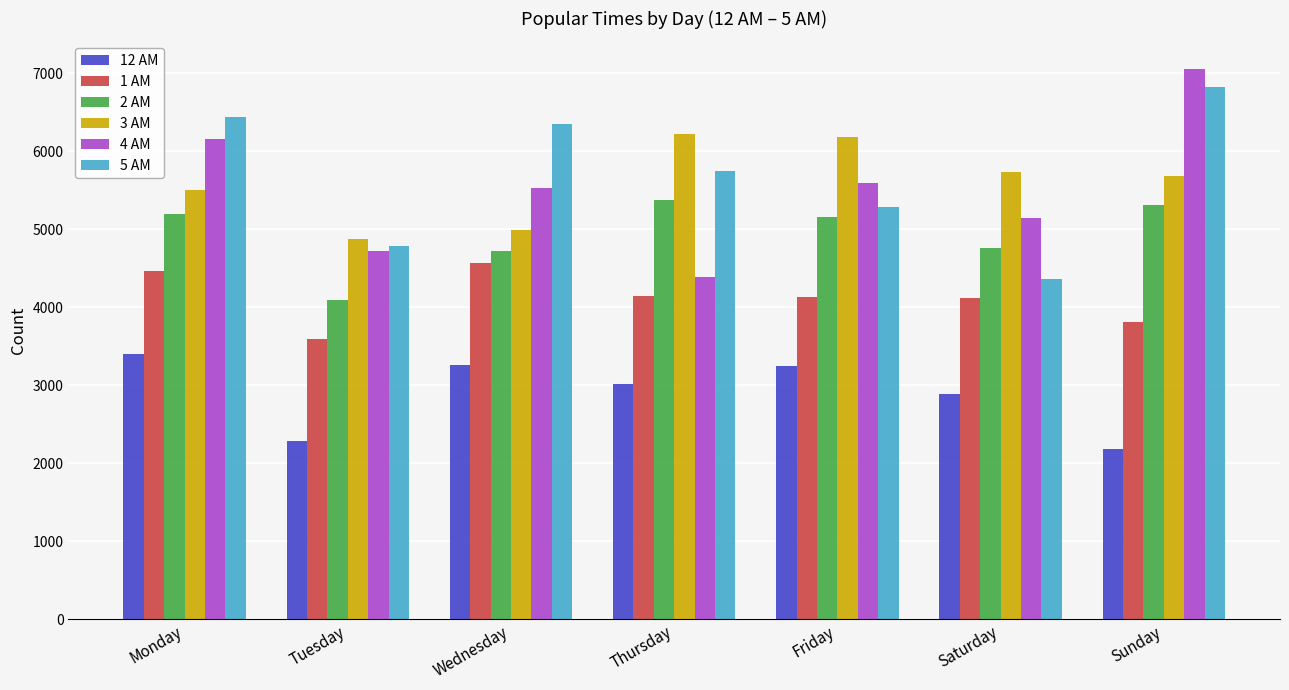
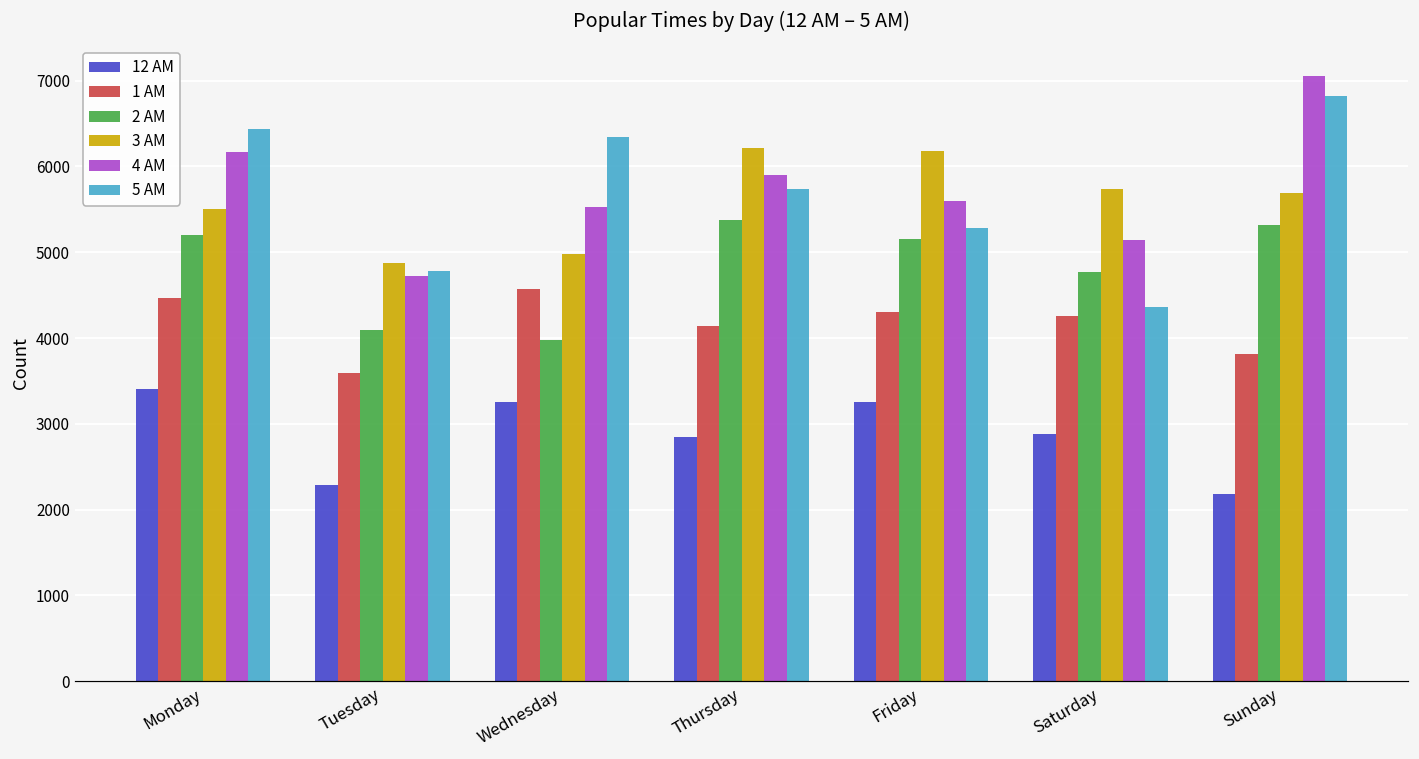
  {
    "12 AM": {
      "Monday": 3400,
      "Tuesday": 2300,
      "Wednesday": 3300,
-     "Thursday": 3000,
+     "Thursday": 2800,
      "Friday": 3300,
      "Saturday": 2900,
      "Sunday": 2200
    },
    "1 AM": {
      "Monday": 4500,
      "Tuesday": 3600,
      "Wednesday": 4600,
      "Thursday": 4100,
-     "Friday": 4100,
-     "Saturday": 4100,
+     "Friday": 4300,
+     "Saturday": 4300,
      "Sunday": 3800
    },
    "2 AM": {
      "Monday": 5200,
      "Tuesday": 4100,
-     "Wednesday": 4700,
+     "Wednesday": 4000,
      "Thursday": 5400,
      "Friday": 5200,
      "Saturday": 4800,
      "Sunday": 5300
    },
    "3 AM": {
      "Monday": 5500,
      "Tuesday": 4900,
      "Wednesday": 5000,
      "Thursday": 6200,
      "Friday": 6200,
      "Saturday": 5700,
      "Sunday": 5700
    },
    "4 AM": {
      "Monday": 6200,
      "Tuesday": 4700,
      "Wednesday": 5500,
-     "Thursday": 4400,
+     "Thursday": 5900,
      "Friday": 5600,
      "Saturday": 5100,
      "Sunday": 7100
    },
    "5 AM": {
      "Monday": 6400,
      "Tuesday": 4800,
      "Wednesday": 6300,
      "Thursday": 5700,
      "Friday": 5300,
      "Saturday": 4400,
      "Sunday": 6800
    }
  }
